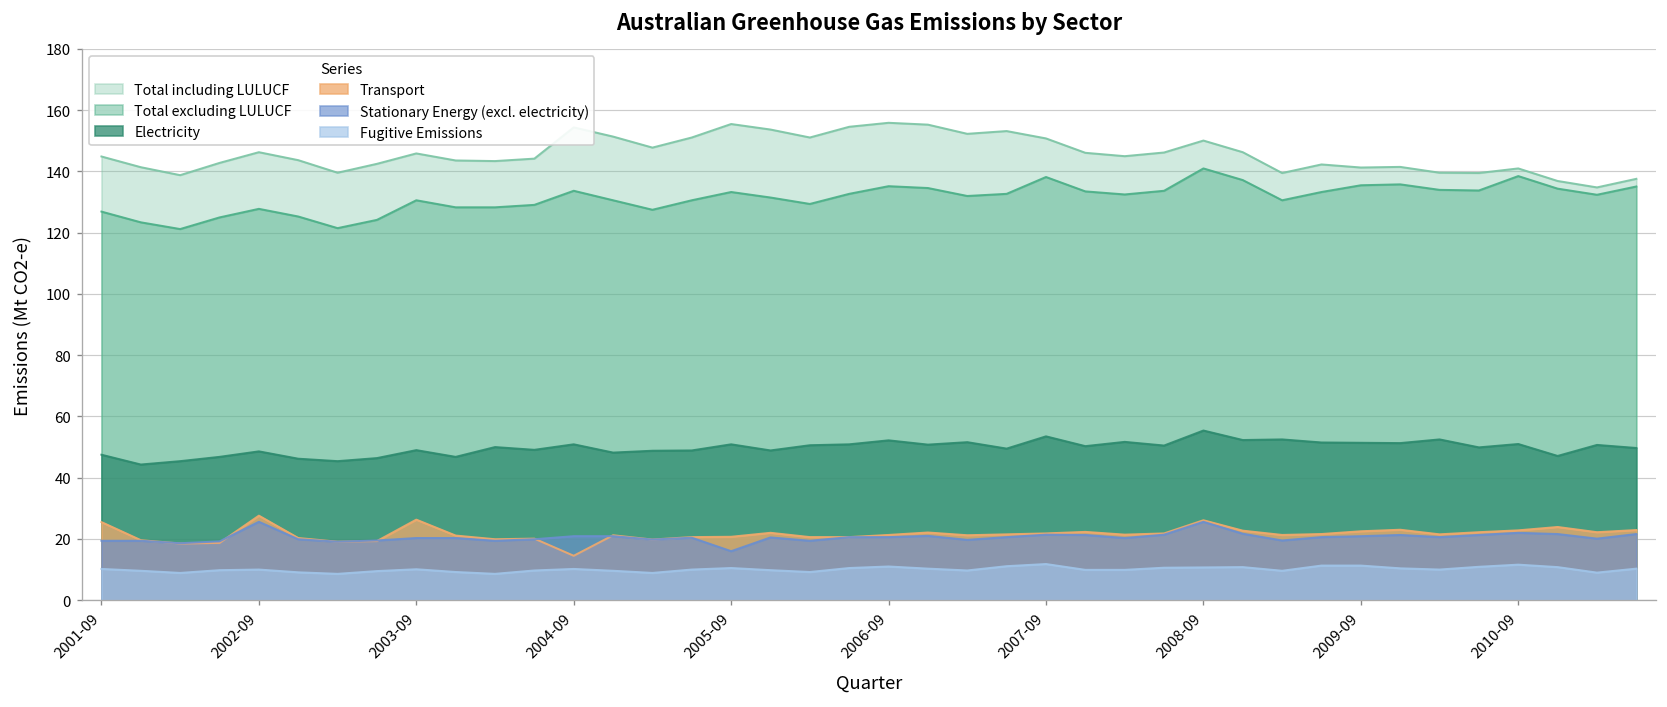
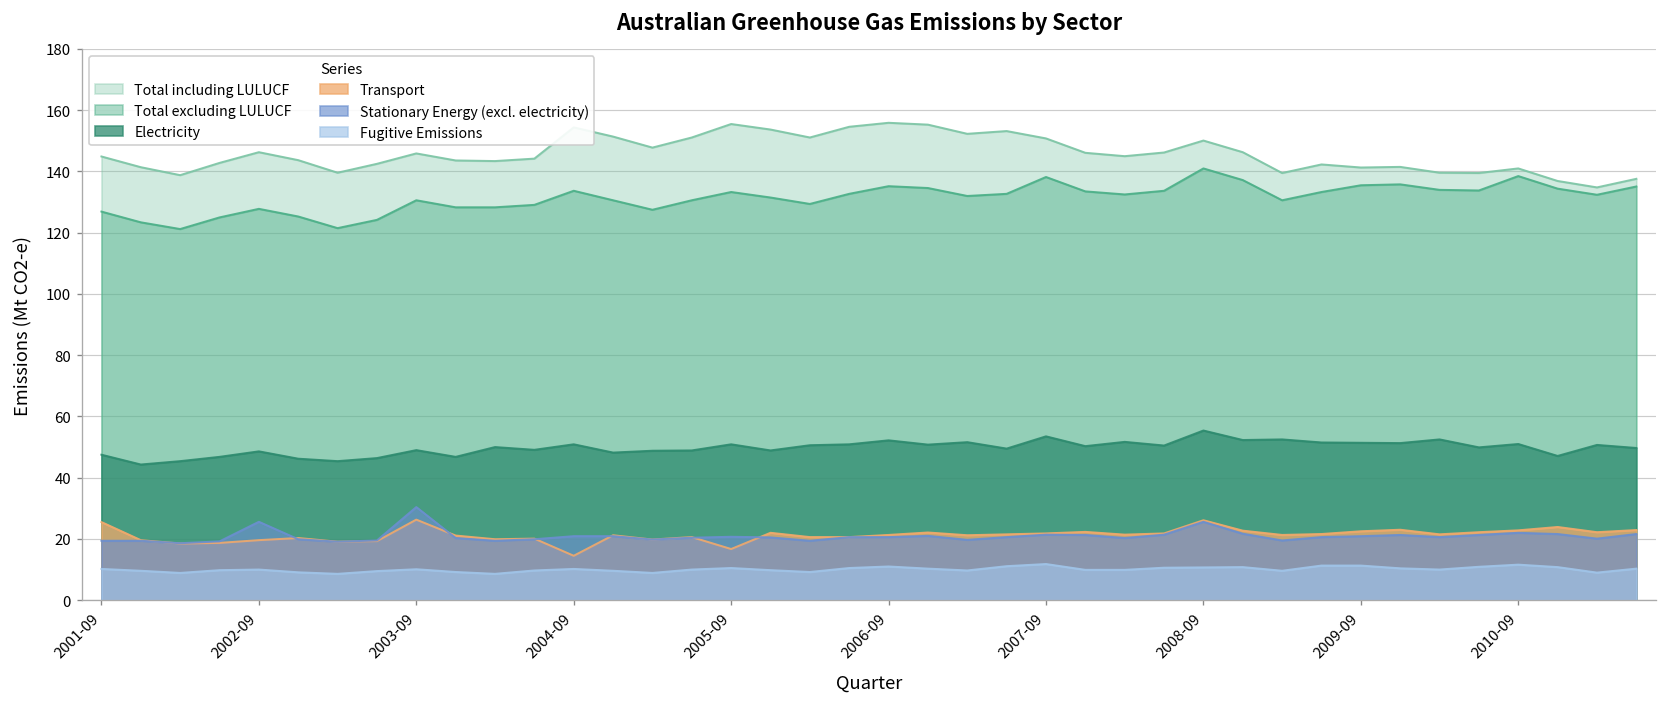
  {
    "Transport": {
      "2001-09": 26,
-     "2002-09": 28,
+     "2002-09": 20,
      "2003-09": 26,
      "2004-09": 15,
-     "2005-09": 21,
+     "2005-09": 17,
      "2009-09": 23
    },
    "Stationary Energy (excl. electricity)": {
      "2001-09": 19,
      "2002-09": 26,
-     "2003-09": 20,
+     "2003-09": 30,
      "2004-09": 21,
-     "2005-09": 16,
+     "2005-09": 21,
      "2009-09": 21
    }
  }
